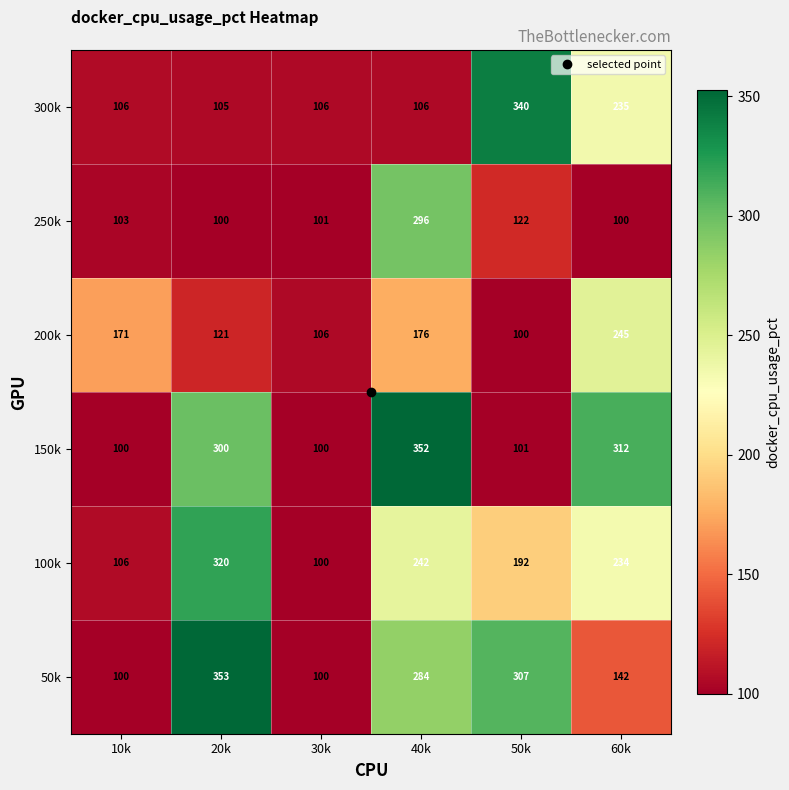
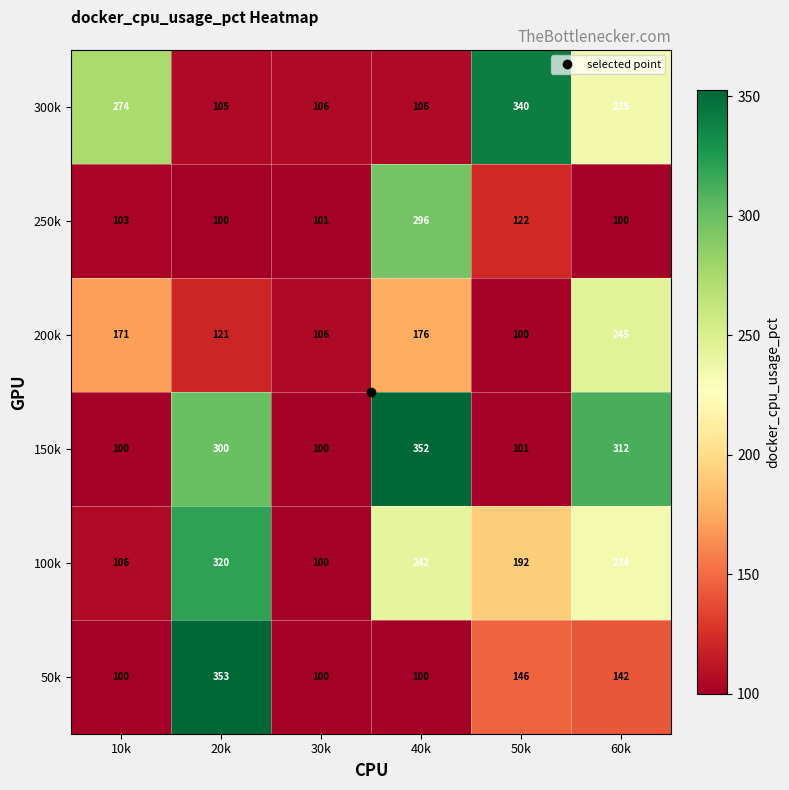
  {
    "300k": {
-     "10k": 106,
+     "10k": 274,
      "20k": 105,
      "30k": 106,
      "40k": 106,
      "50k": 340,
      "60k": 235
    },
    "250k": {
      "10k": 103,
      "20k": 100,
      "30k": 101,
      "40k": 296,
      "50k": 122,
      "60k": 100
    },
    "200k": {
      "10k": 171,
      "20k": 121,
      "30k": 106,
      "40k": 176,
      "50k": 100,
      "60k": 245
    },
    "150k": {
      "10k": 100,
      "20k": 300,
      "30k": 100,
      "40k": 352,
      "50k": 101,
      "60k": 312
    },
    "100k": {
      "10k": 106,
      "20k": 320,
      "30k": 100,
      "40k": 242,
      "50k": 192,
      "60k": 234
    },
    "50k": {
      "10k": 100,
      "20k": 353,
      "30k": 100,
-     "40k": 284,
-     "50k": 307,
+     "40k": 100,
+     "50k": 146,
      "60k": 142
    }
  }
